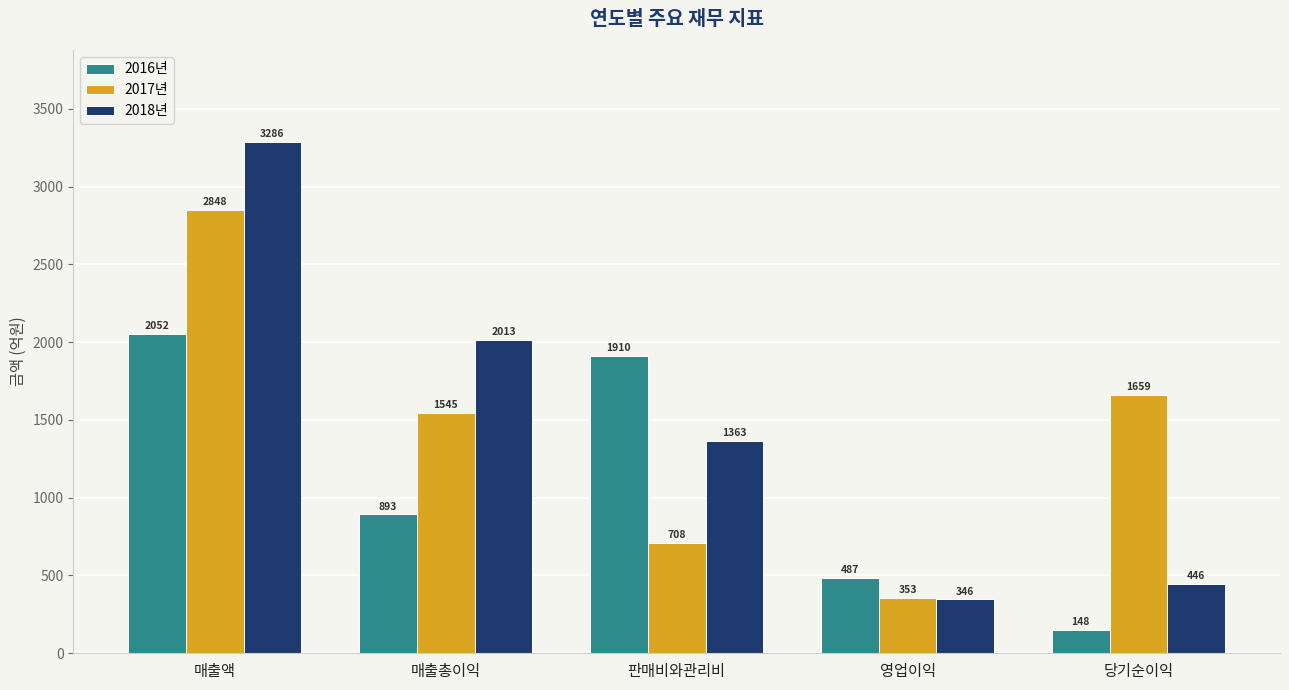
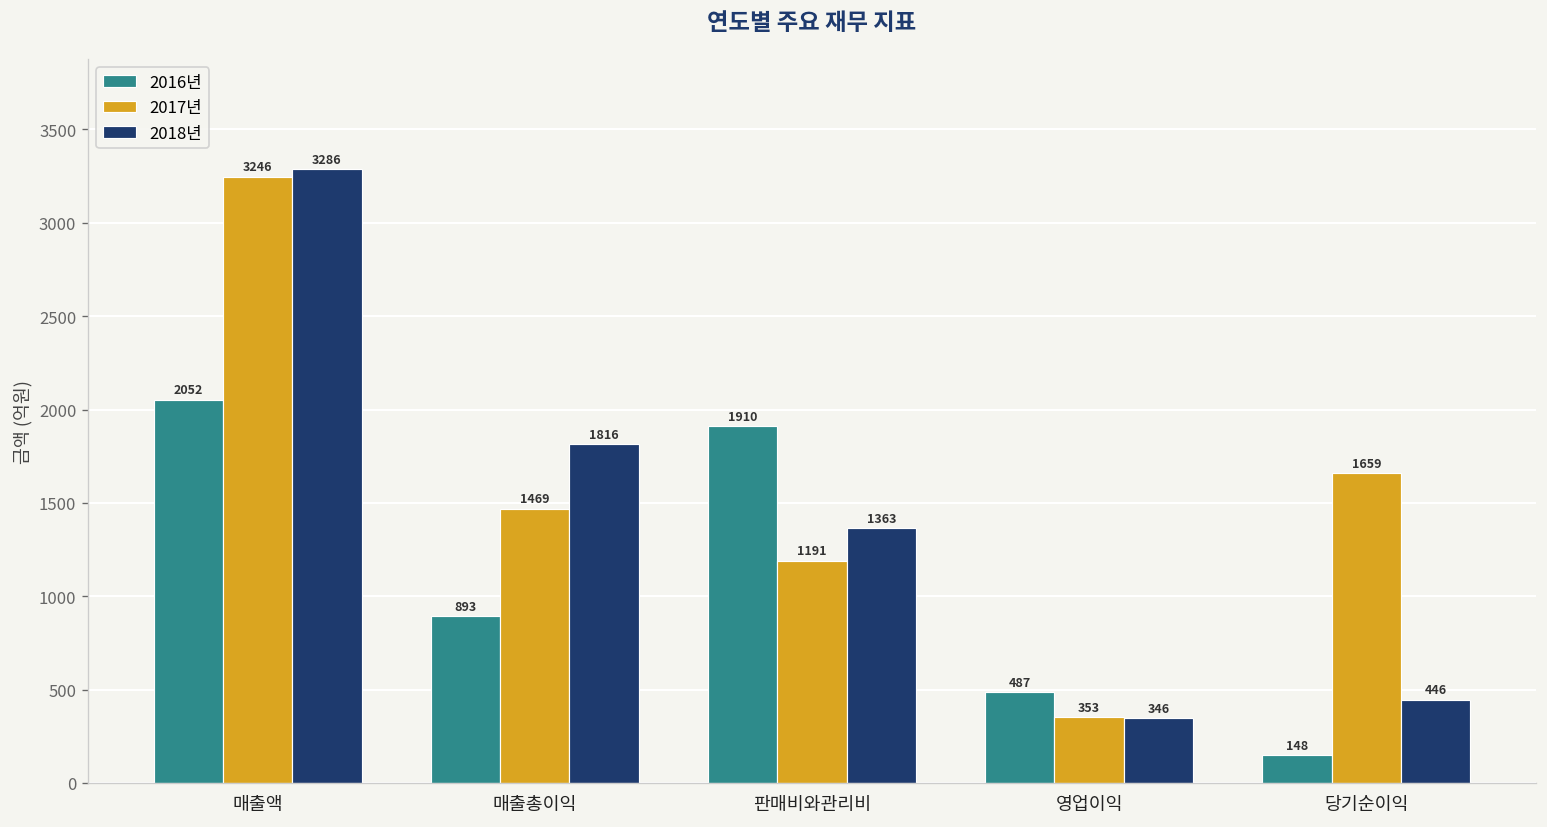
  {
    "2016년": {
      "매출액": 2052,
      "매출총이익": 893,
      "판매비와관리비": 1910,
      "영업이익": 487,
      "당기순이익": 148
    },
    "2017년": {
-     "매출액": 2848,
-     "매출총이익": 1545,
-     "판매비와관리비": 708,
+     "매출액": 3246,
+     "매출총이익": 1469,
+     "판매비와관리비": 1191,
      "영업이익": 353,
      "당기순이익": 1659
    },
    "2018년": {
      "매출액": 3286,
-     "매출총이익": 2013,
+     "매출총이익": 1816,
      "판매비와관리비": 1363,
      "영업이익": 346,
      "당기순이익": 446
    }
  }
